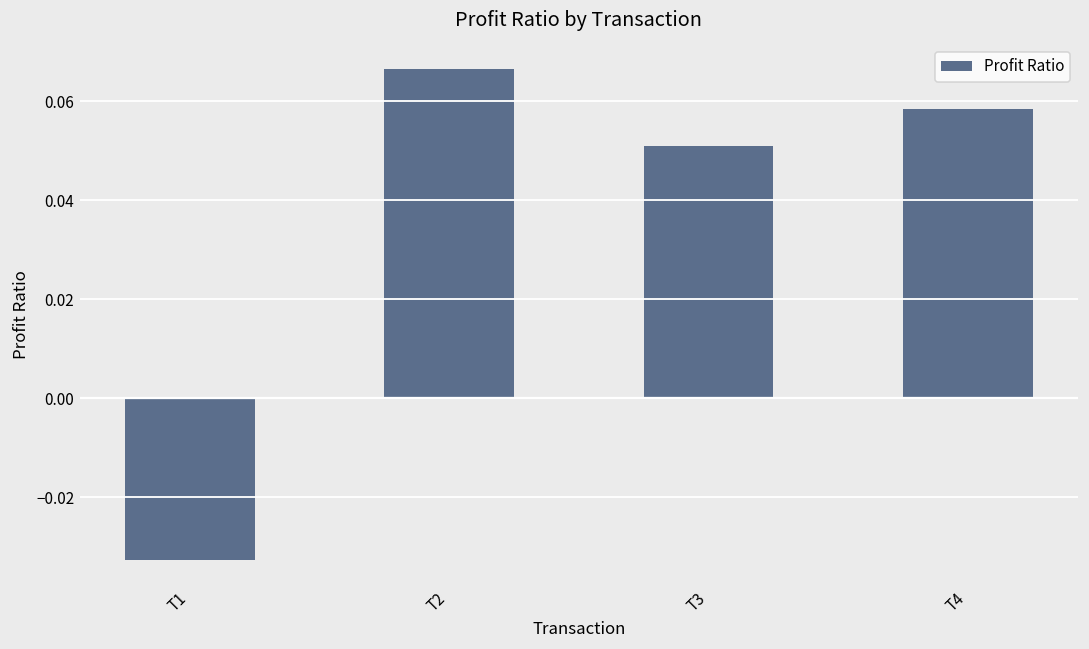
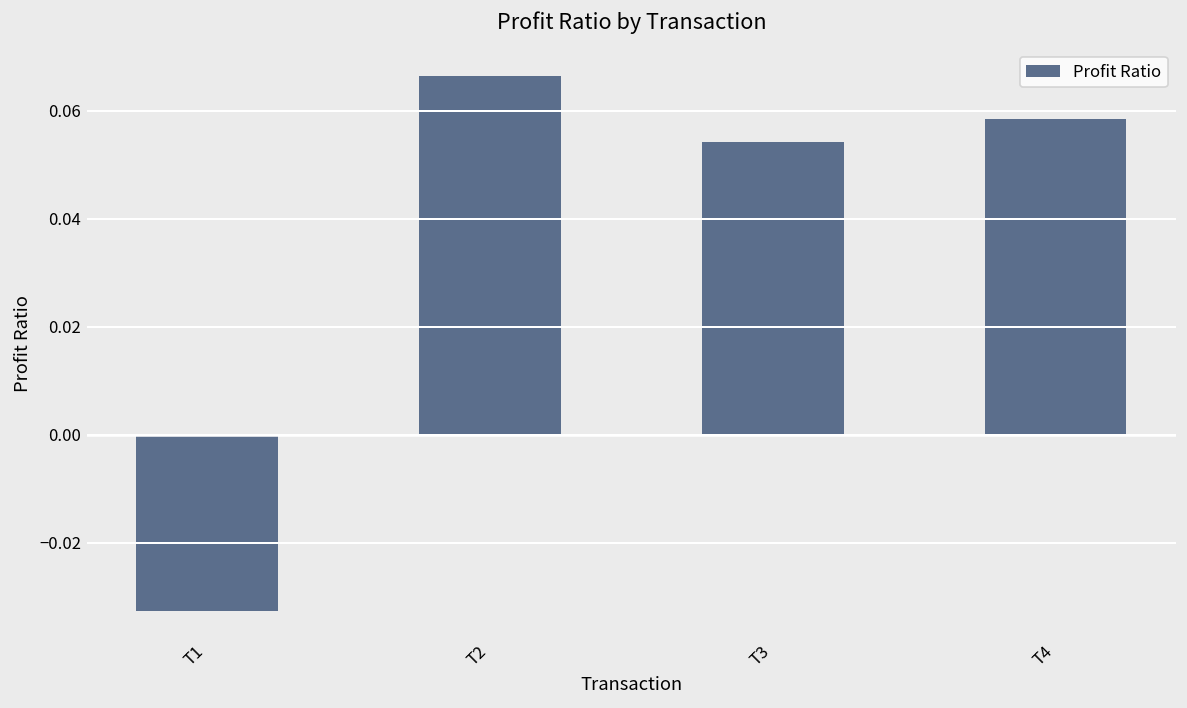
  {
    "T1": -0.033,
    "T2": 0.066,
-   "T3": 0.051,
+   "T3": 0.054,
    "T4": 0.058
  }
